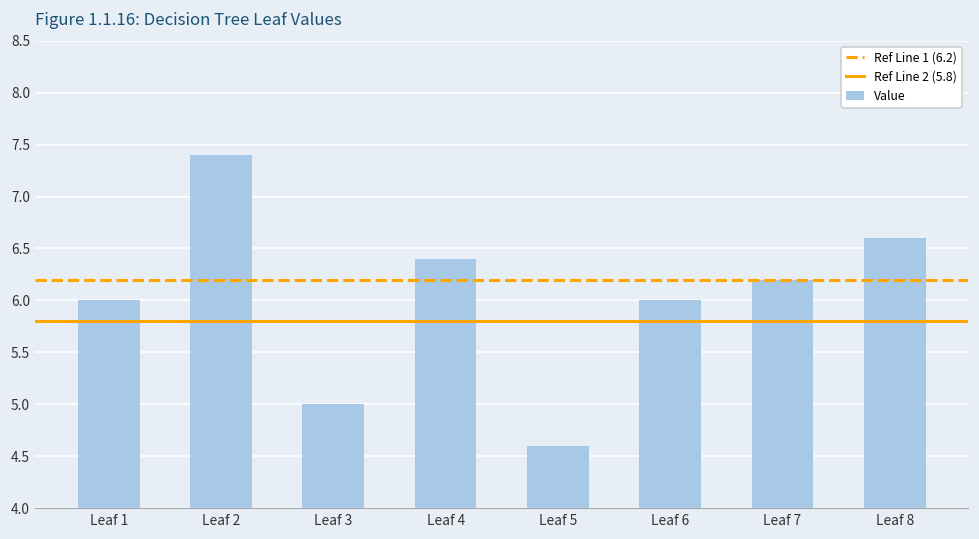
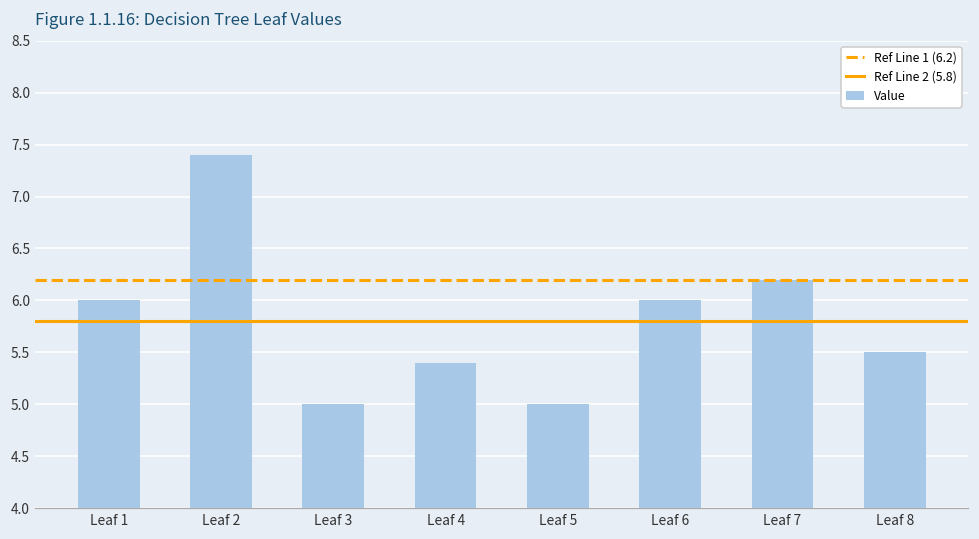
  {
    "Leaf 1": 6.0,
    "Leaf 2": 7.4,
    "Leaf 3": 5.0,
-   "Leaf 4": 6.4,
-   "Leaf 5": 4.6,
+   "Leaf 4": 5.4,
+   "Leaf 5": 5.0,
    "Leaf 6": 6.0,
    "Leaf 7": 6.2,
-   "Leaf 8": 6.6
+   "Leaf 8": 5.5
  }
